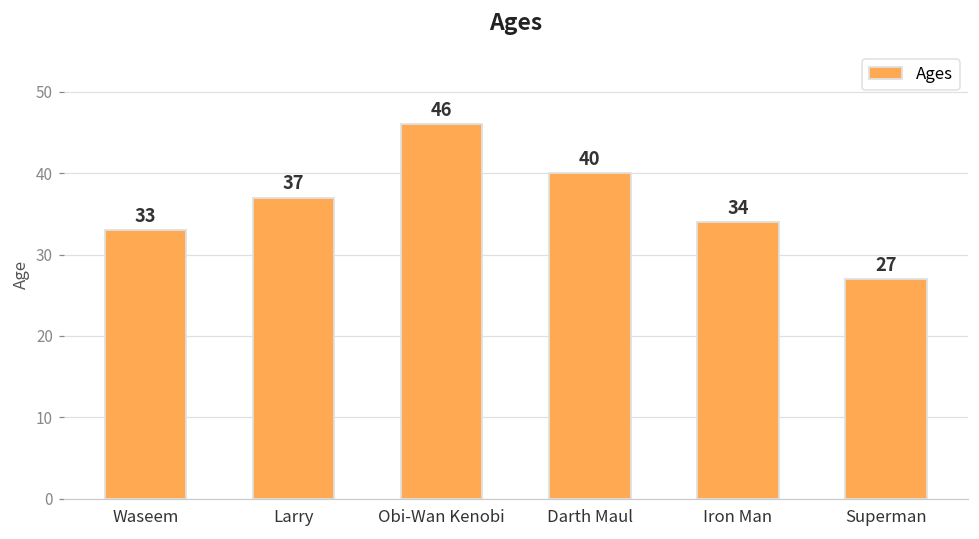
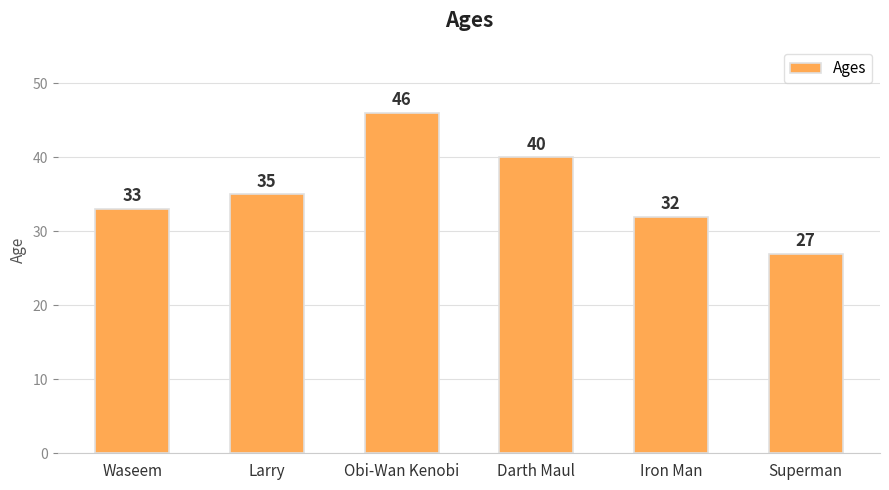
  {
    "Waseem": 33,
-   "Larry": 37,
+   "Larry": 35,
    "Obi-Wan Kenobi": 46,
    "Darth Maul": 40,
-   "Iron Man": 34,
+   "Iron Man": 32,
    "Superman": 27
  }
